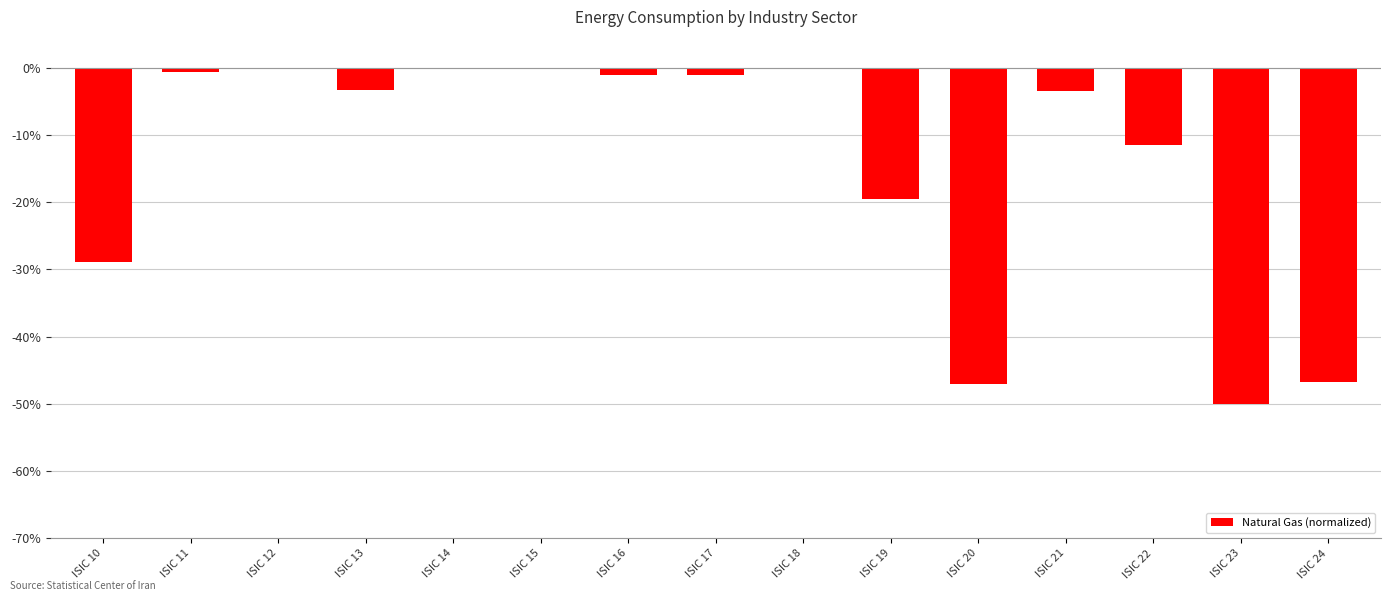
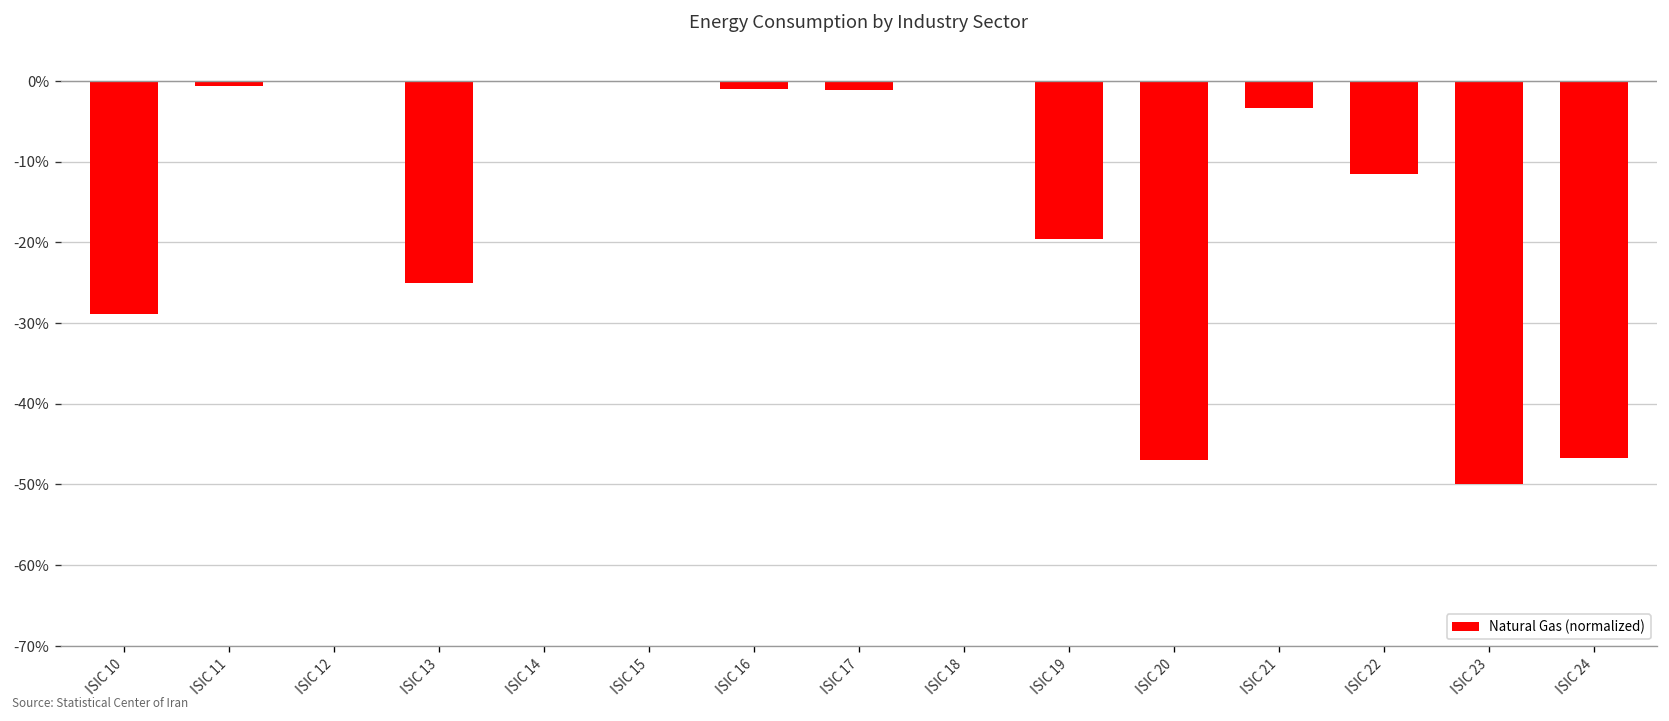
  {
    "ISIC 10": "-29%",
    "ISIC 11": "-1%",
-   "ISIC 13": "-3%",
+   "ISIC 13": "-25%",
    "ISIC 16": "-1%",
    "ISIC 17": "-1%",
    "ISIC 19": "-20%",
    "ISIC 20": "-47%",
    "ISIC 21": "-3%",
    "ISIC 22": "-12%",
    "ISIC 23": "-50%",
    "ISIC 24": "-47%"
  }
